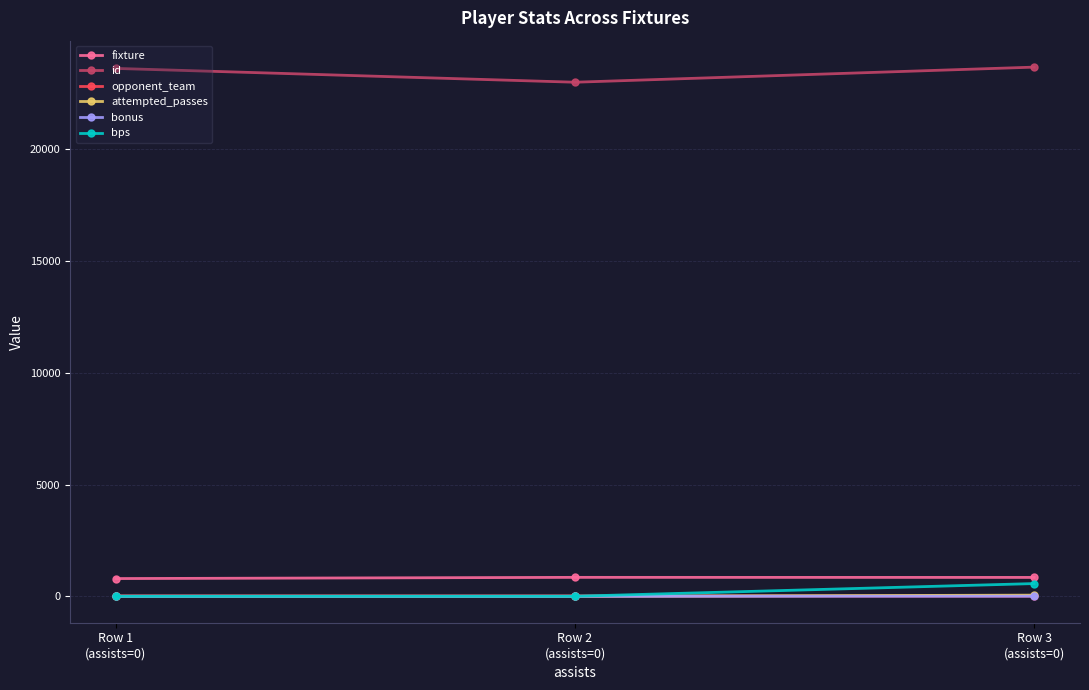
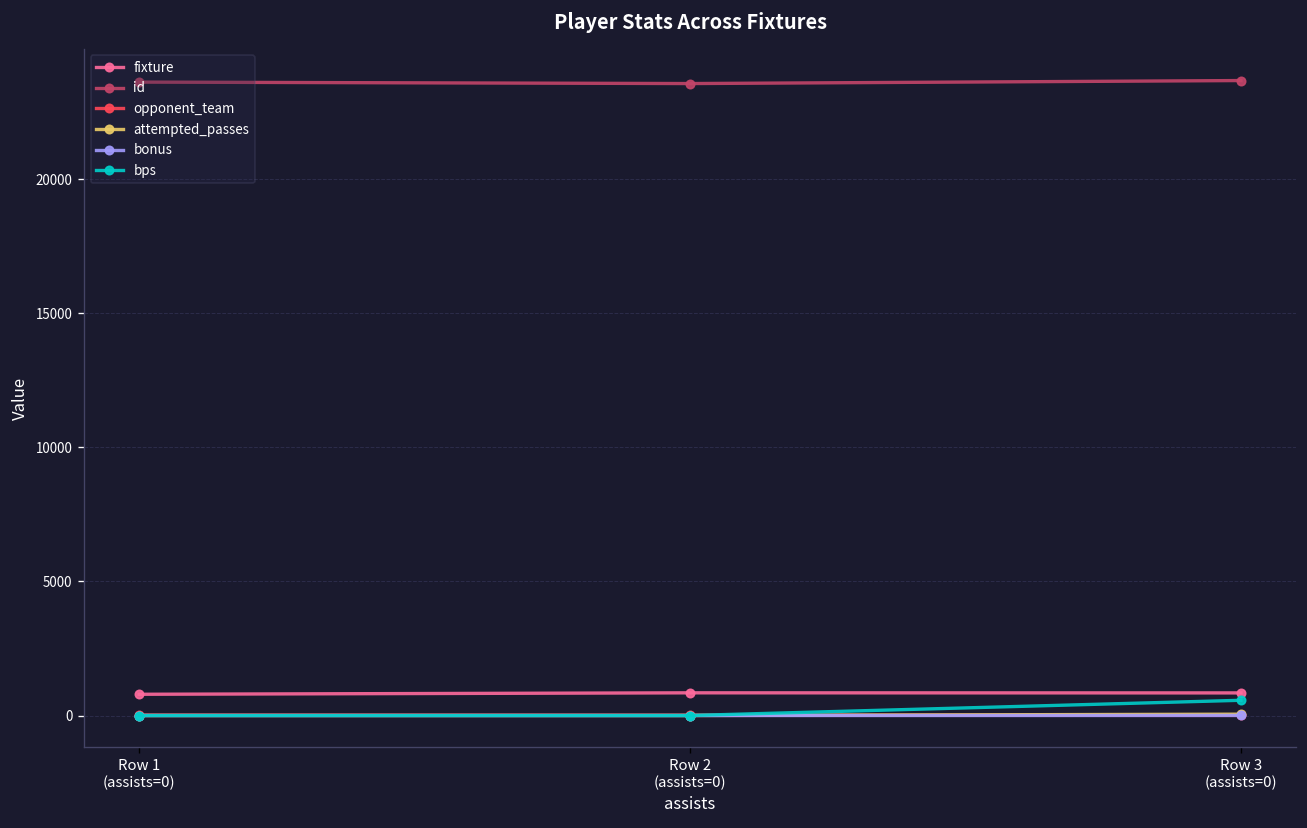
  {
    "fixture": {
      "Row 1 (assists=0)": 800,
      "Row 2 (assists=0)": 800,
      "Row 3 (assists=0)": 800
    },
    "id": {
-     "Row 2 (assists=0)": 23000,
+     "Row 2 (assists=0)": 23600,
      "Row 3 (assists=0)": 23700
    },
    "bps": {
      "Row 3 (assists=0)": 600
    }
  }
